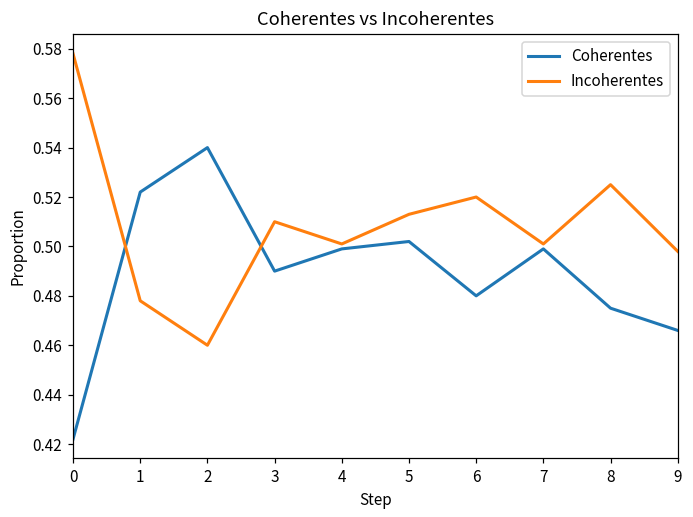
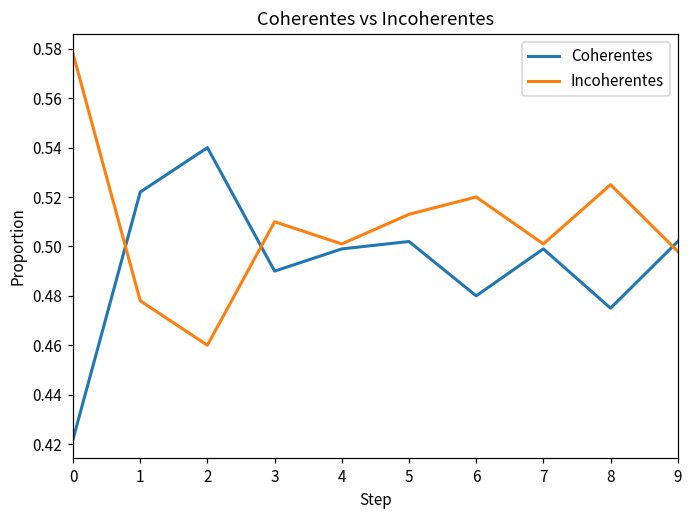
  {
    "Coherentes": {
      "0": 0.422,
      "1": 0.522,
      "2": 0.540,
      "3": 0.490,
      "4": 0.499,
      "5": 0.502,
      "6": 0.480,
      "7": 0.499,
      "8": 0.475,
-     "9": 0.466
+     "9": 0.502
    },
    "Incoherentes": {
      "0": 0.578,
      "1": 0.478,
      "2": 0.460,
      "3": 0.510,
      "4": 0.501,
      "5": 0.513,
      "6": 0.520,
      "7": 0.501,
      "8": 0.525,
      "9": 0.498
    }
  }
